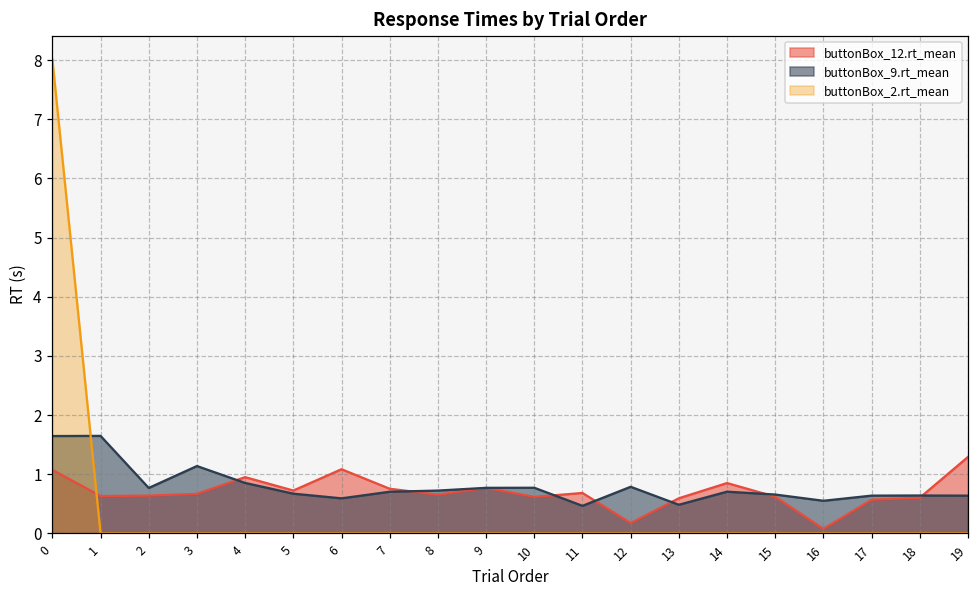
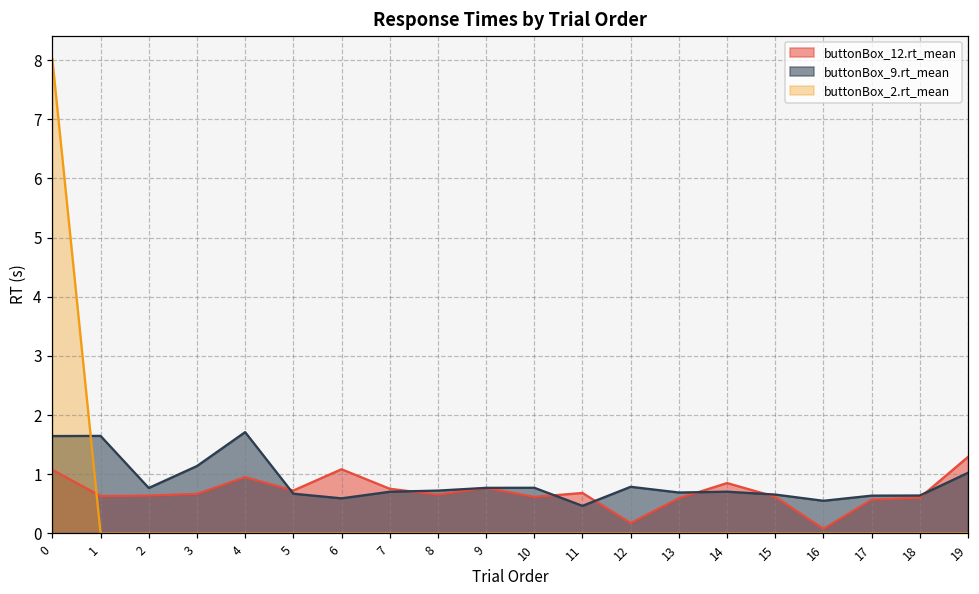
  {
    "buttonBox_12.rt_mean": {
      "0": 1.1,
      "1": 0.6,
      "2": 0.6,
      "3": 0.7,
      "4": 1.0,
      "5": 0.7,
      "6": 1.1,
      "7": 0.8,
      "8": 0.7,
      "10": 0.6,
      "11": 0.7,
      "12": 0.2,
      "13": 0.6,
      "14": 0.9,
      "16": 0.1,
      "17": 0.6,
      "19": 1.3
    },
    "buttonBox_9.rt_mean": {
      "0": 1.6,
      "1": 1.6,
      "2": 0.8,
      "3": 1.1,
-     "4": 0.9,
+     "4": 1.7,
      "5": 0.7,
      "6": 0.6,
      "7": 0.7,
      "8": 0.7,
      "10": 0.8,
      "11": 0.5,
      "12": 0.8,
-     "13": 0.5,
+     "13": 0.7,
      "14": 0.7,
      "16": 0.6,
      "17": 0.6,
-     "19": 0.6
+     "19": 1.0
    },
    "buttonBox_2.rt_mean": {
      "0": 8.0,
      "1": 0.0,
      "2": 0.0,
      "3": 0.0,
      "4": 0.0,
      "5": 0.0,
      "6": 0.0,
      "7": 0.0,
      "8": 0.0,
      "9": 0.0,
      "10": 0.0,
      "11": 0.0,
      "12": 0.0,
      "13": 0.0,
      "14": 0.0,
      "15": 0.0,
      "16": 0.0,
      "17": 0.0,
      "18": 0.0,
      "19": 0.0
    }
  }
